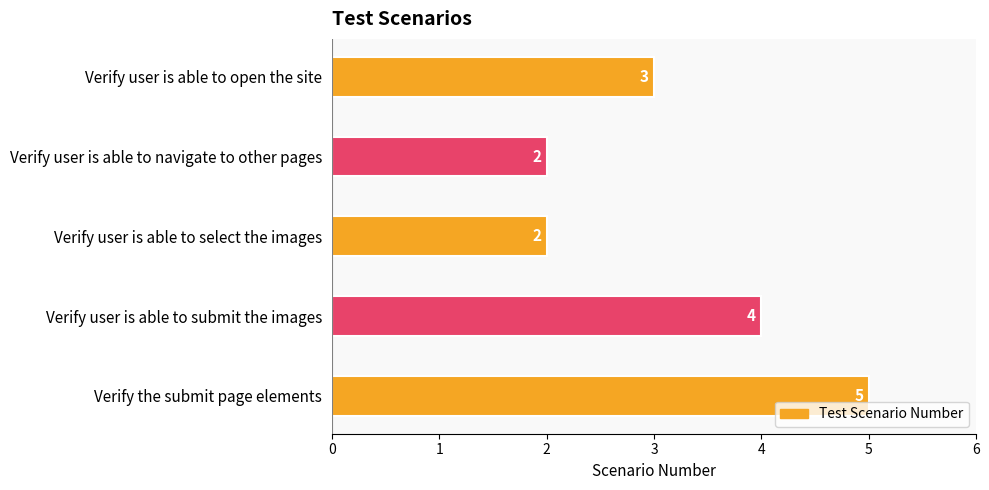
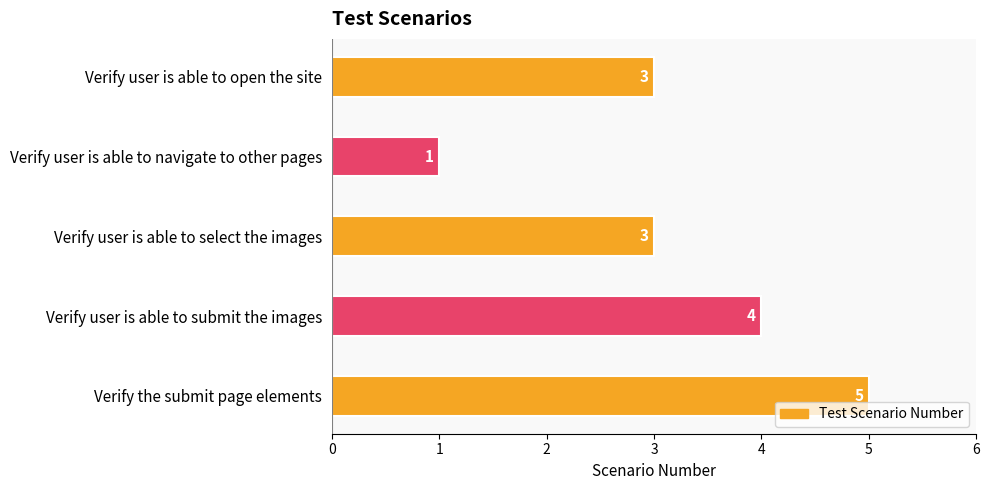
  {
    "Verify user is able to open the site": 3,
-   "Verify user is able to navigate to other pages": 2,
-   "Verify user is able to select the images": 2,
+   "Verify user is able to navigate to other pages": 1,
+   "Verify user is able to select the images": 3,
    "Verify user is able to submit the images": 4
  }
